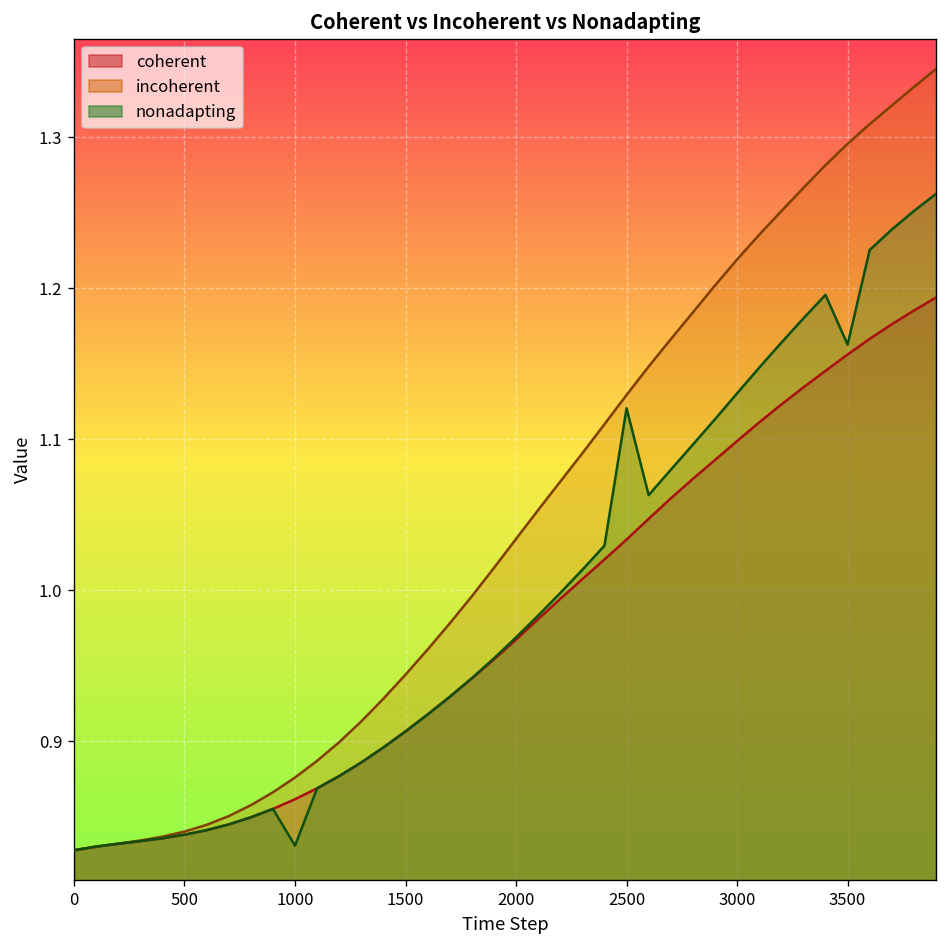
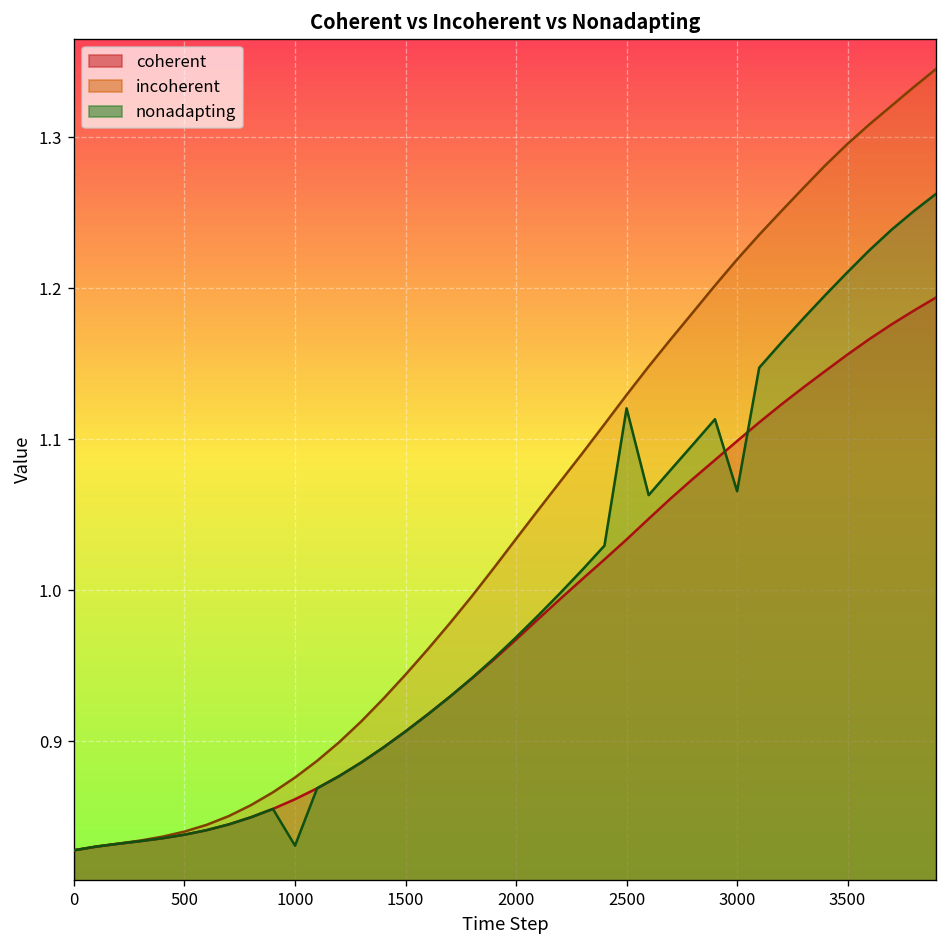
  {
    "nonadapting": {
      "1000": 0.831,
      "2500": 1.121,
-     "3000": 1.130,
-     "3500": 1.163
+     "3000": 1.066,
+     "3500": 1.211
    }
  }
